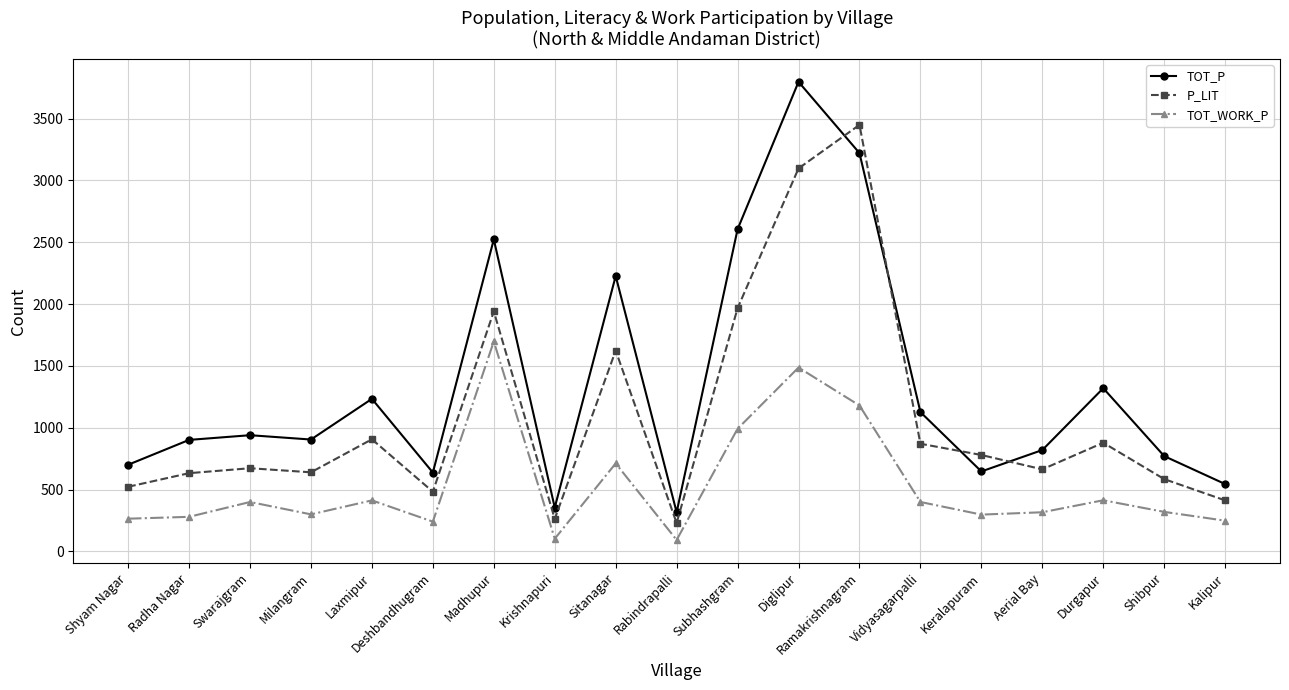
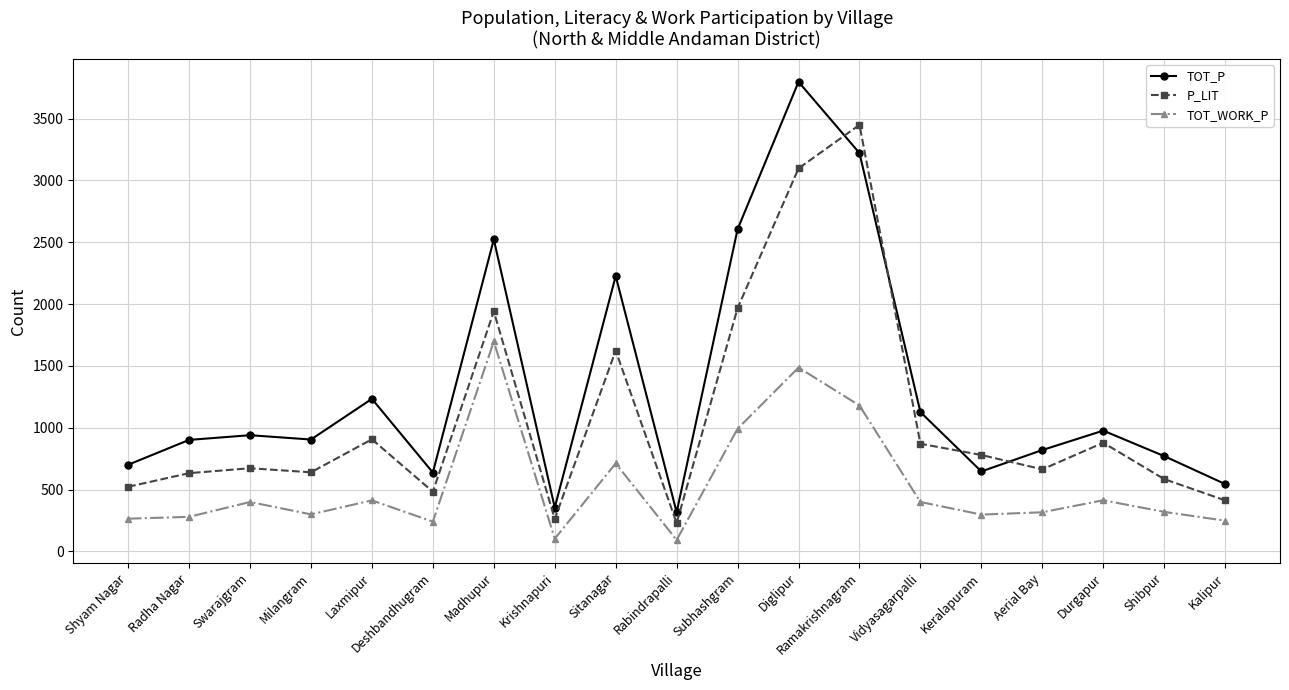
  {
    "TOT_P": {
      "Shyam Nagar": 700,
      "Radha Nagar": 900,
      "Swarajgram": 940,
      "Milangram": 910,
      "Laxmipur": 1230,
      "Deshbandhugram": 640,
      "Madhupur": 2520,
      "Krishnapuri": 360,
      "Sitanagar": 2230,
      "Rabindrapalli": 320,
      "Subhashgram": 2610,
      "Diglipur": 3800,
      "Ramakrishnagram": 3220,
      "Vidyasagarpalli": 1130,
      "Keralapuram": 650,
      "Aerial Bay": 820,
-     "Durgapur": 1320,
+     "Durgapur": 980,
      "Shibpur": 770,
      "Kalipur": 550
    },
    "P_LIT": {
      "Shyam Nagar": 520,
      "Radha Nagar": 630,
      "Swarajgram": 670,
      "Milangram": 640,
      "Laxmipur": 910,
      "Deshbandhugram": 480,
      "Madhupur": 1940,
      "Krishnapuri": 260,
      "Sitanagar": 1620,
      "Rabindrapalli": 230,
      "Subhashgram": 1970,
      "Diglipur": 3100,
      "Ramakrishnagram": 3450,
      "Vidyasagarpalli": 870,
      "Keralapuram": 780,
      "Aerial Bay": 660,
      "Durgapur": 880,
      "Shibpur": 590,
      "Kalipur": 410
    },
    "TOT_WORK_P": {
      "Shyam Nagar": 270,
      "Radha Nagar": 280,
      "Swarajgram": 400,
      "Milangram": 300,
      "Laxmipur": 410,
      "Deshbandhugram": 240,
      "Madhupur": 1700,
      "Krishnapuri": 100,
      "Sitanagar": 710,
      "Rabindrapalli": 90,
      "Subhashgram": 990,
      "Diglipur": 1490,
      "Ramakrishnagram": 1180,
      "Vidyasagarpalli": 400,
      "Keralapuram": 300,
      "Aerial Bay": 320,
      "Durgapur": 410,
      "Shibpur": 320,
      "Kalipur": 250
    }
  }
